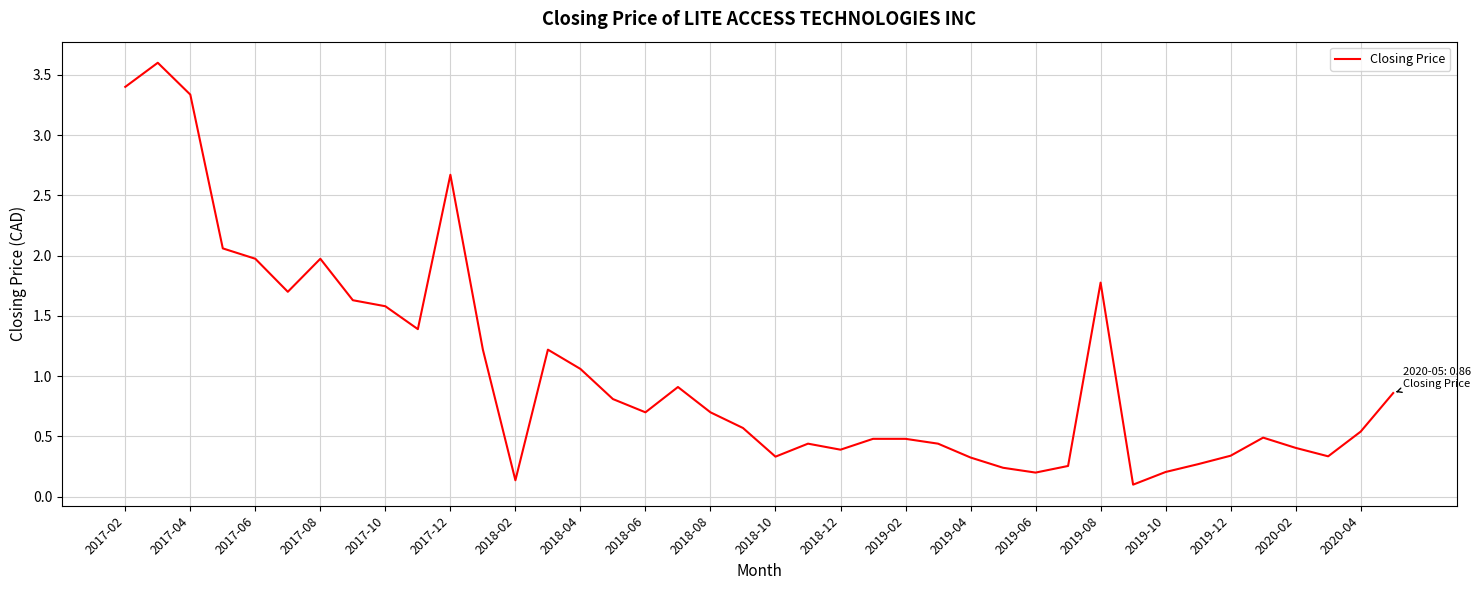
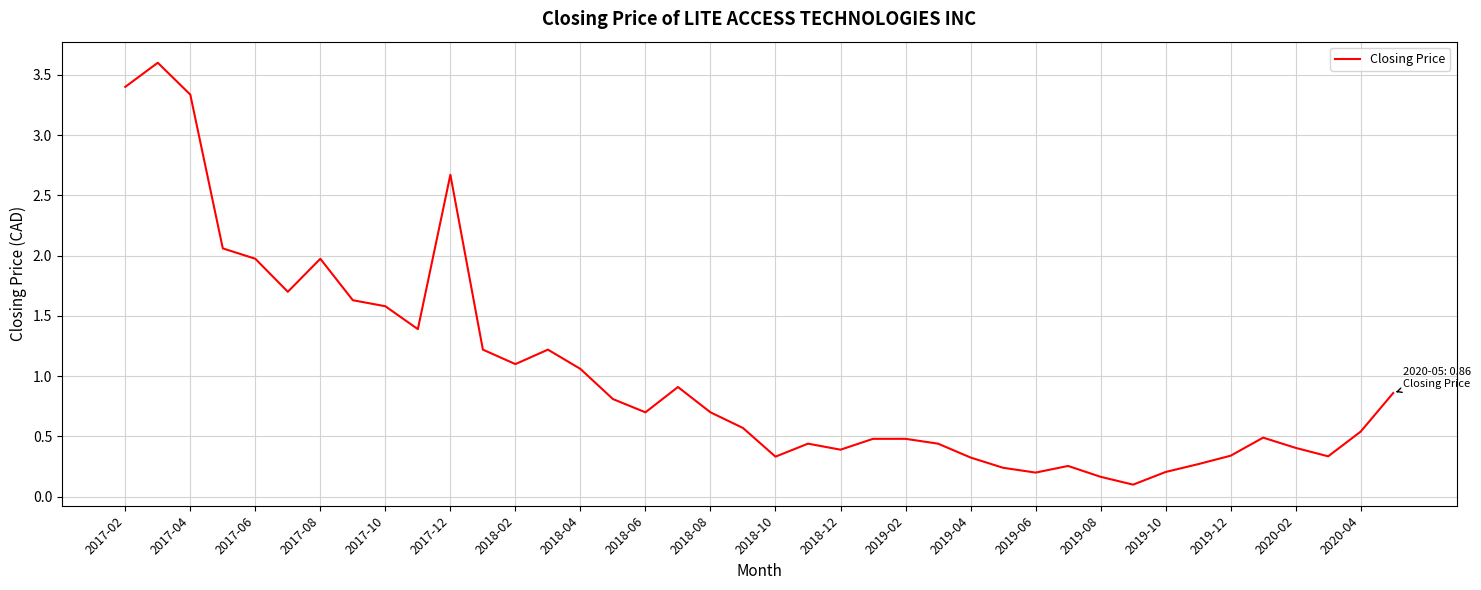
  {
    "2017-02": 3.40,
    "2017-04": 3.34,
    "2017-06": 1.97,
    "2017-08": 1.97,
    "2017-10": 1.58,
    "2017-12": 2.67,
-   "2018-02": 0.14,
+   "2018-02": 1.10,
    "2018-04": 1.06,
    "2018-06": 0.70,
    "2018-08": 0.70,
    "2018-10": 0.33,
    "2018-12": 0.39,
    "2019-02": 0.48,
    "2019-04": 0.32,
    "2019-06": 0.20,
-   "2019-08": 1.78,
+   "2019-08": 0.17,
    "2019-10": 0.20,
    "2019-12": 0.34,
    "2020-02": 0.41,
    "2020-04": 0.54
  }
